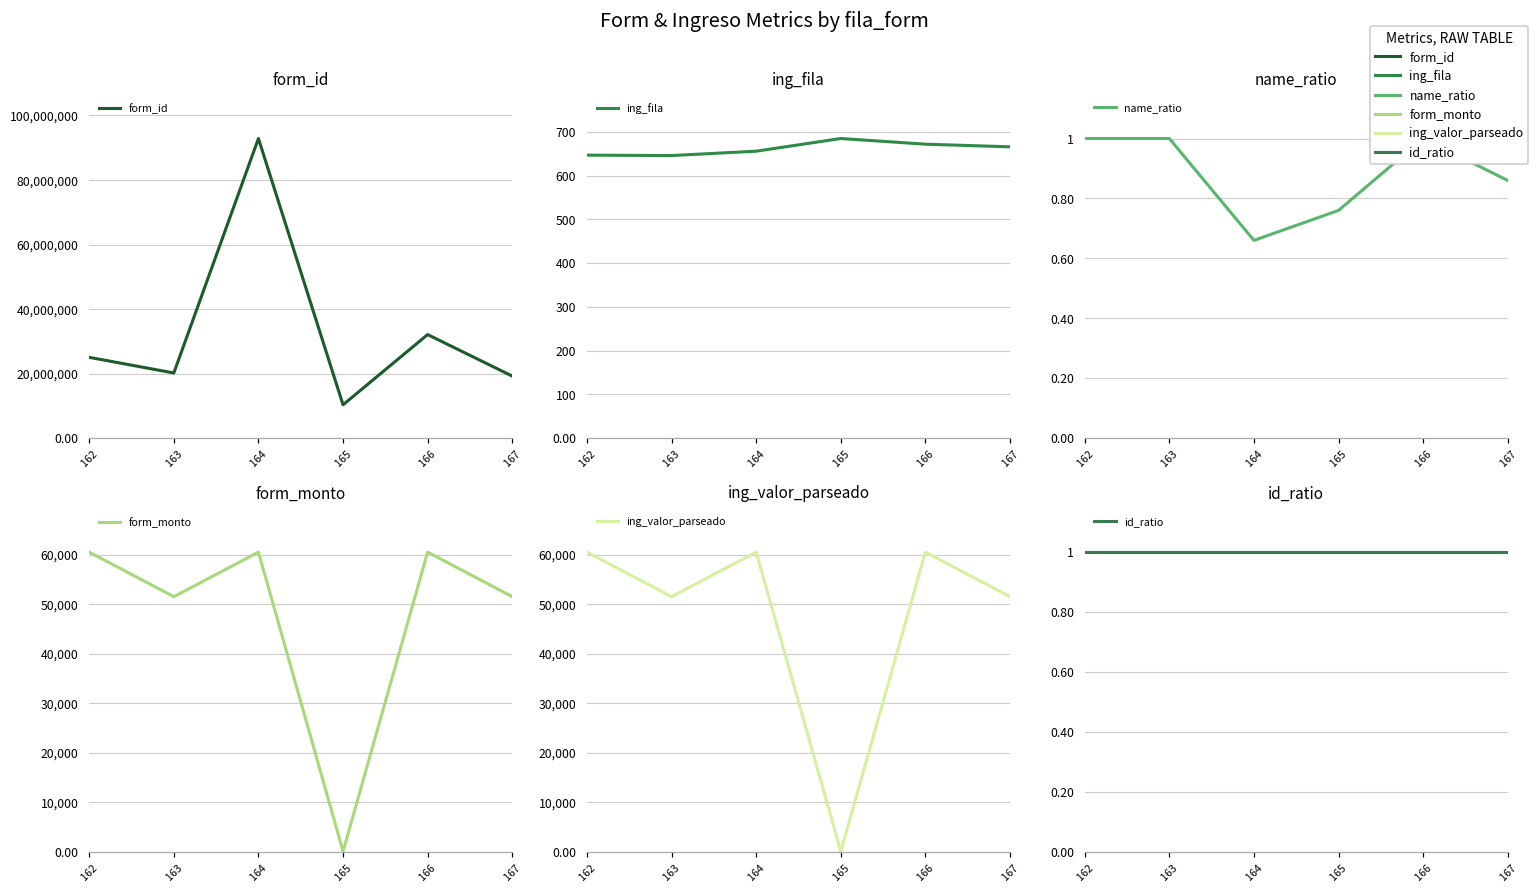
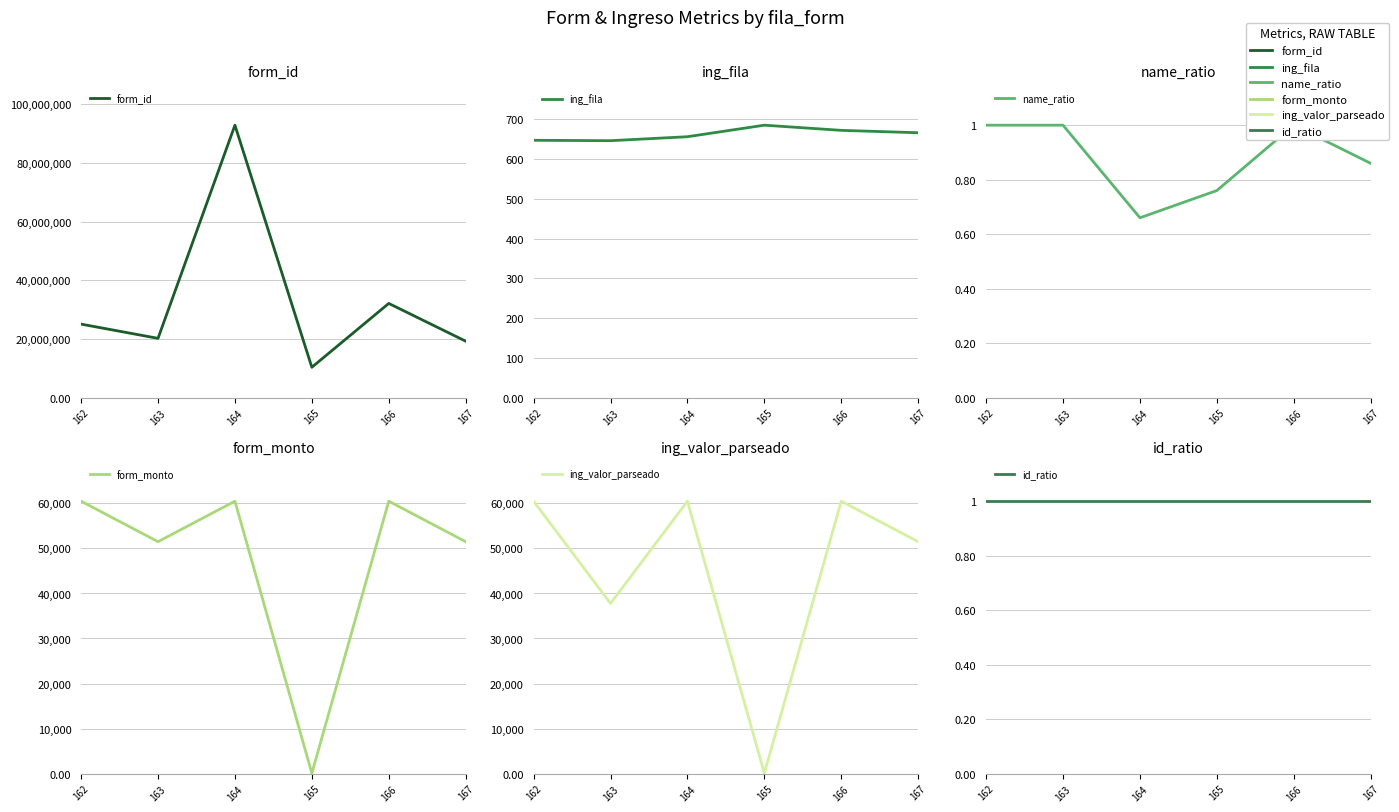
  {
    "form_id": {
      "162": "25,000,000",
      "163": "20,000,000",
      "164": "93,000,000",
      "165": "10,000,000",
      "166": "32,000,000",
      "167": "19,000,000"
    },
    "ing_fila": {
      "162": "650",
      "163": "650",
      "164": "660",
      "165": "690",
      "166": "670",
      "167": "670"
    },
    "name_ratio": {
      "162": "1.00",
      "163": "1.00",
      "164": "0.66",
      "165": "0.76",
      "167": "0.86"
    },
    "form_monto": {
      "162": "61,000",
      "163": "52,000",
      "164": "61,000",
      "165": "0",
      "166": "61,000",
      "167": "52,000"
    },
    "ing_valor_parseado": {
      "162": "61,000",
-     "163": "52,000",
+     "163": "38,000",
      "164": "61,000",
      "165": "0",
      "166": "61,000",
      "167": "52,000"
    },
    "id_ratio": {
      "162": "1.00",
      "163": "1.00",
      "164": "1.00",
      "165": "1.00",
      "166": "1.00",
      "167": "1.00"
    }
  }
